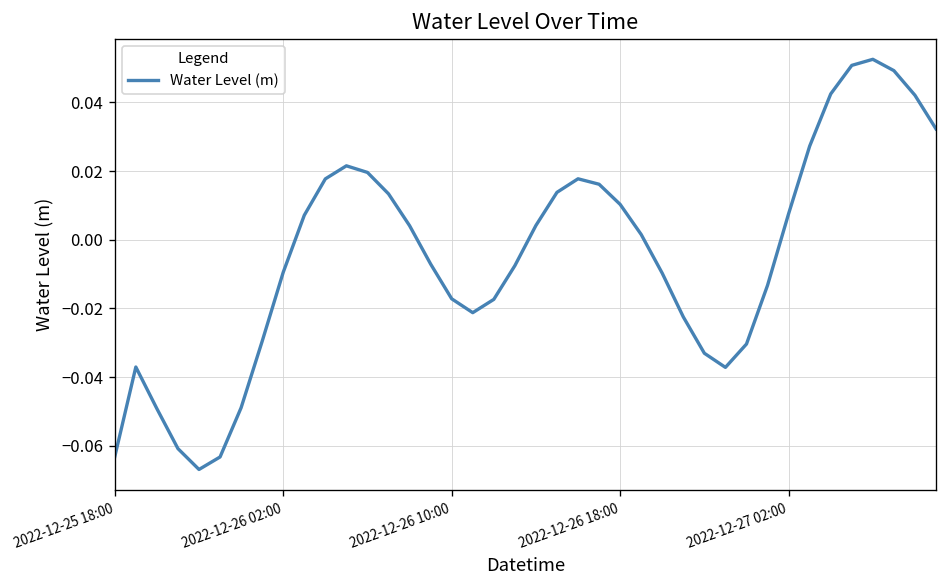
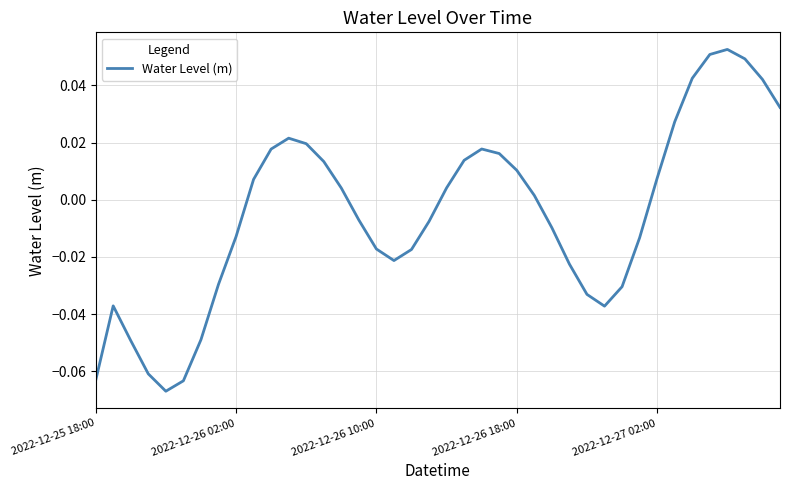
  {
    "2022-12-25 18:00": -0.063,
-   "2022-12-26 02:00": -0.009,
+   "2022-12-26 02:00": -0.013,
    "2022-12-26 10:00": -0.017,
    "2022-12-26 18:00": 0.010,
    "2022-12-27 02:00": 0.008
  }
